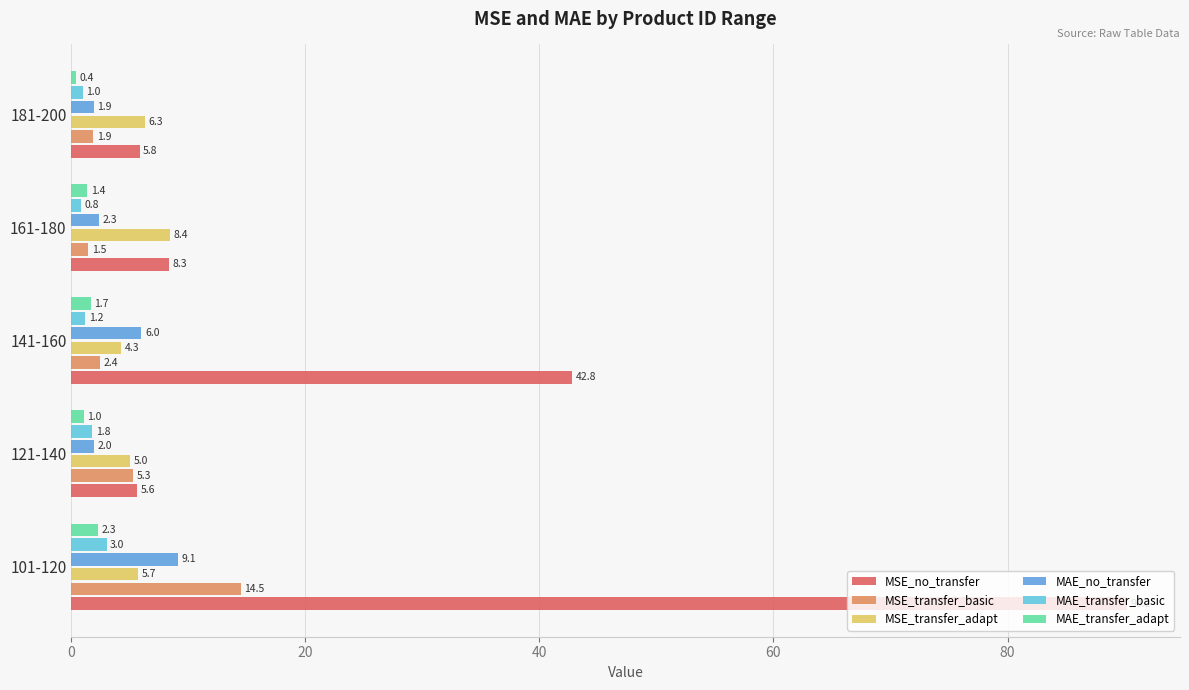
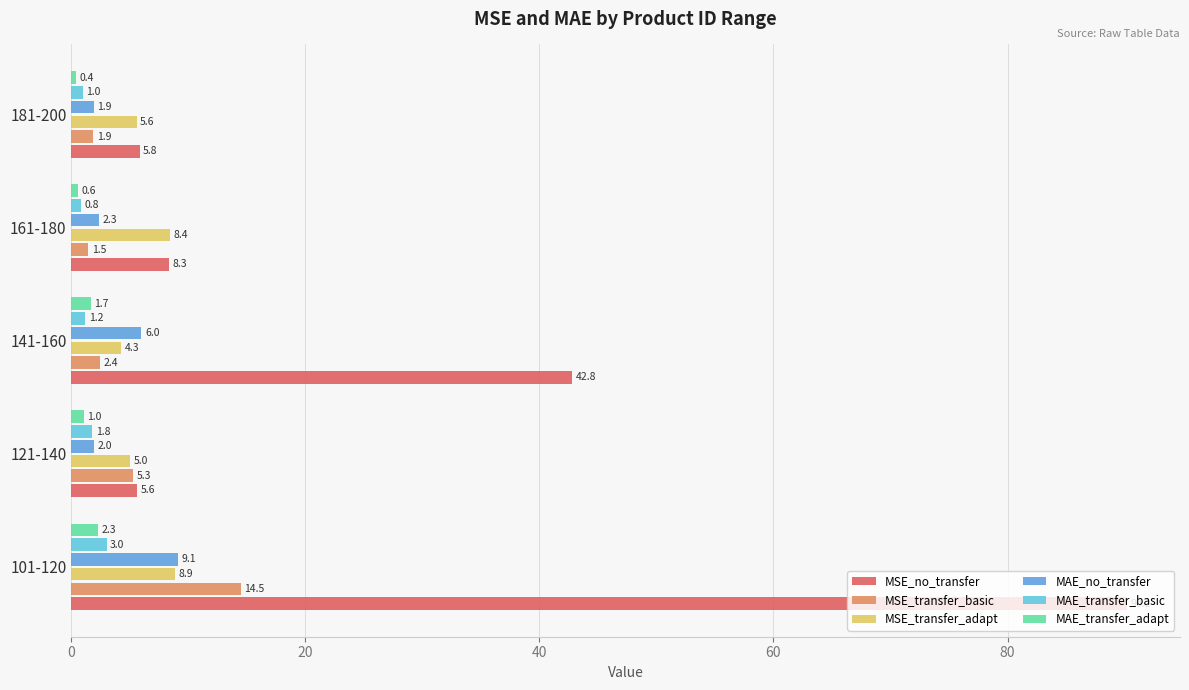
  {
    "MSE_transfer_adapt": {
-     "181-200": 6.3,
+     "181-200": 5.6,
      "161-180": 8.4,
      "141-160": 4.3,
      "121-140": 5.0,
-     "101-120": 5.7
+     "101-120": 8.9
    },
    "MAE_transfer_adapt": {
      "181-200": 0.4,
-     "161-180": 1.4,
+     "161-180": 0.6,
      "141-160": 1.7,
      "121-140": 1.0,
      "101-120": 2.3
    }
  }
